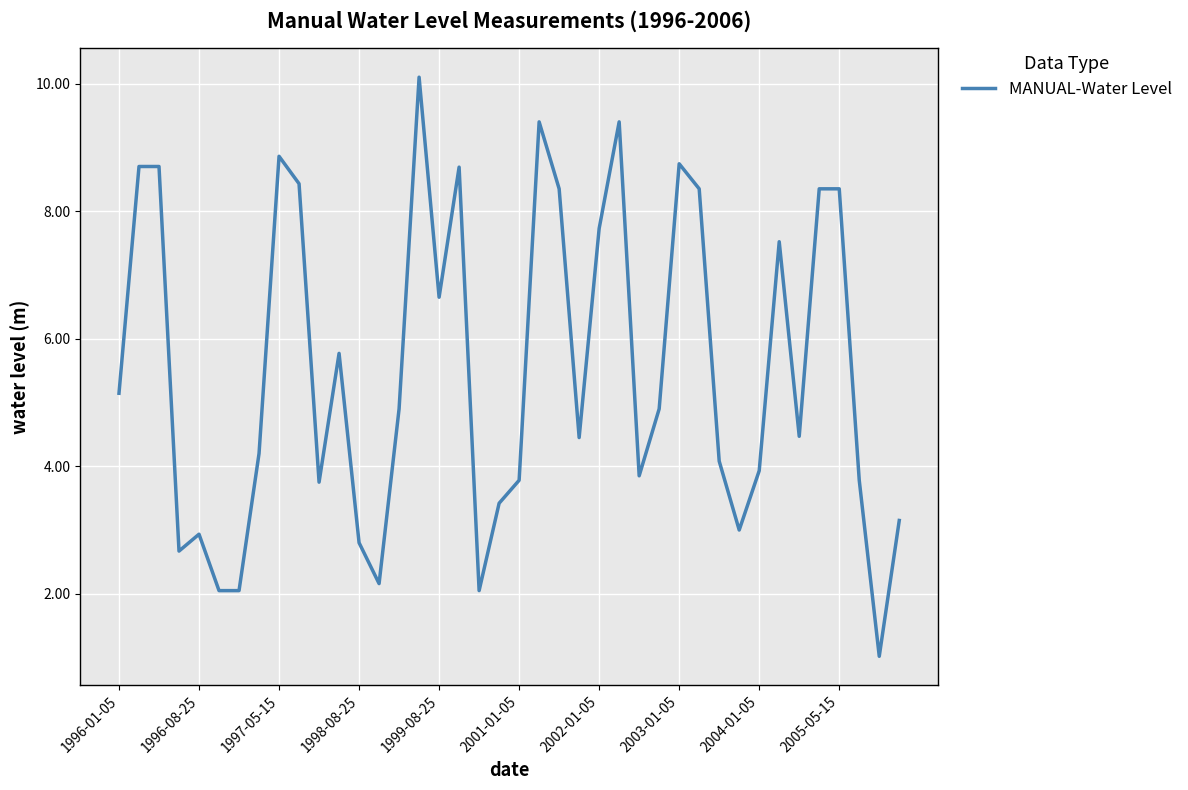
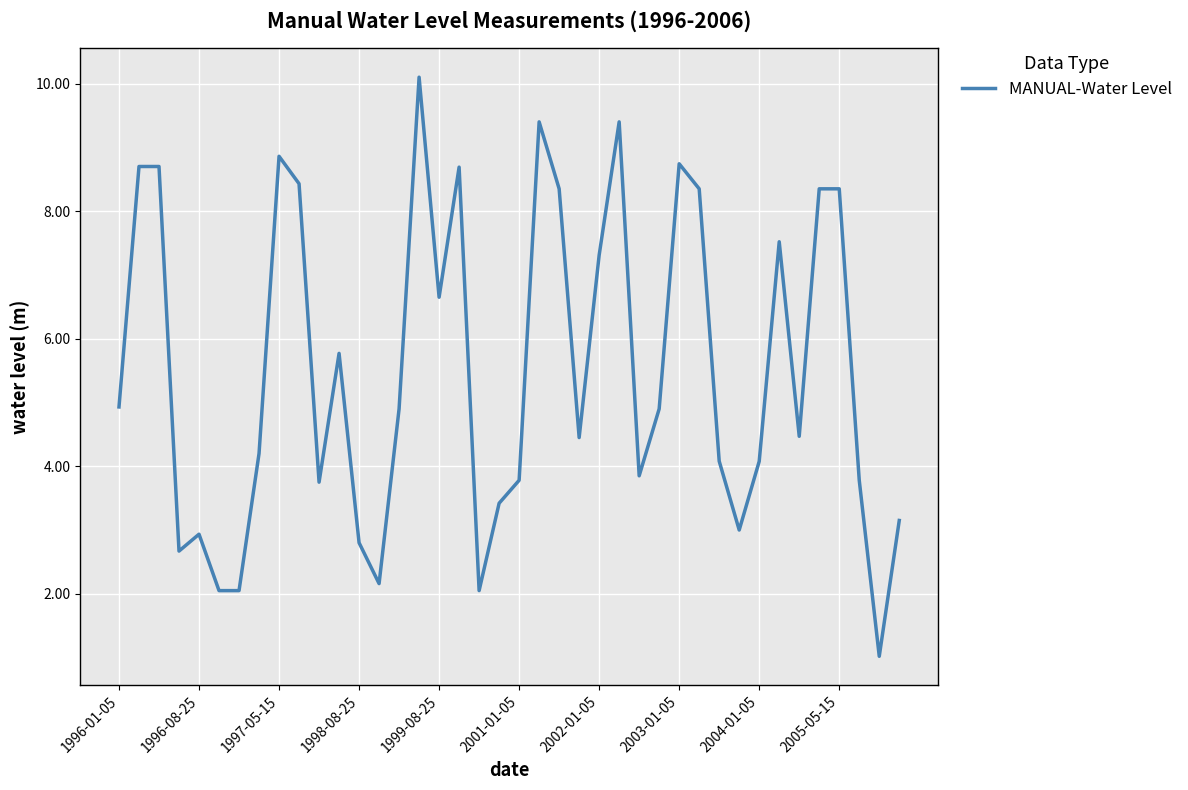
  {
-   "1996-01-05": 5.1,
+   "1996-01-05": 4.9,
    "1996-08-25": 2.9,
    "1997-05-15": 8.9,
    "1998-08-25": 2.8,
    "1999-08-25": 6.7,
    "2001-01-05": 3.8,
-   "2002-01-05": 7.7,
+   "2002-01-05": 7.3,
    "2003-01-05": 8.7,
-   "2004-01-05": 3.9,
+   "2004-01-05": 4.1,
    "2005-05-15": 8.4
  }
